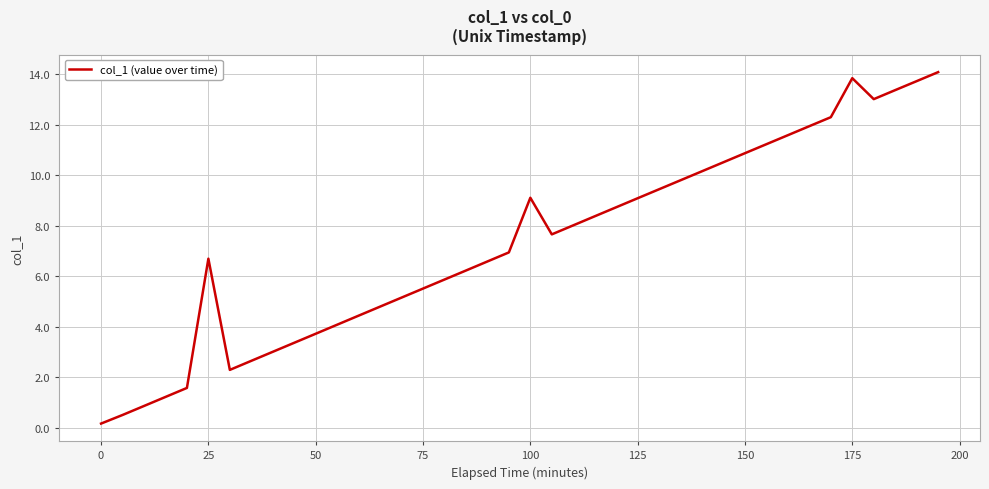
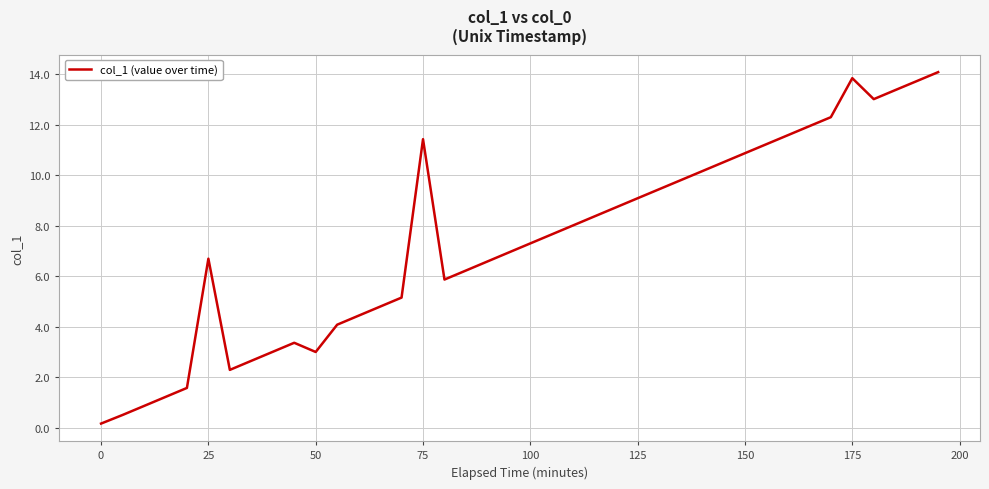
  {
    "0": 0.2,
    "25": 6.7,
-   "50": 3.7,
-   "75": 5.5,
-   "100": 9.1,
+   "50": 3.0,
+   "75": 11.4,
+   "100": 7.3,
    "125": 9.1,
    "150": 10.9,
    "175": 13.8
  }
